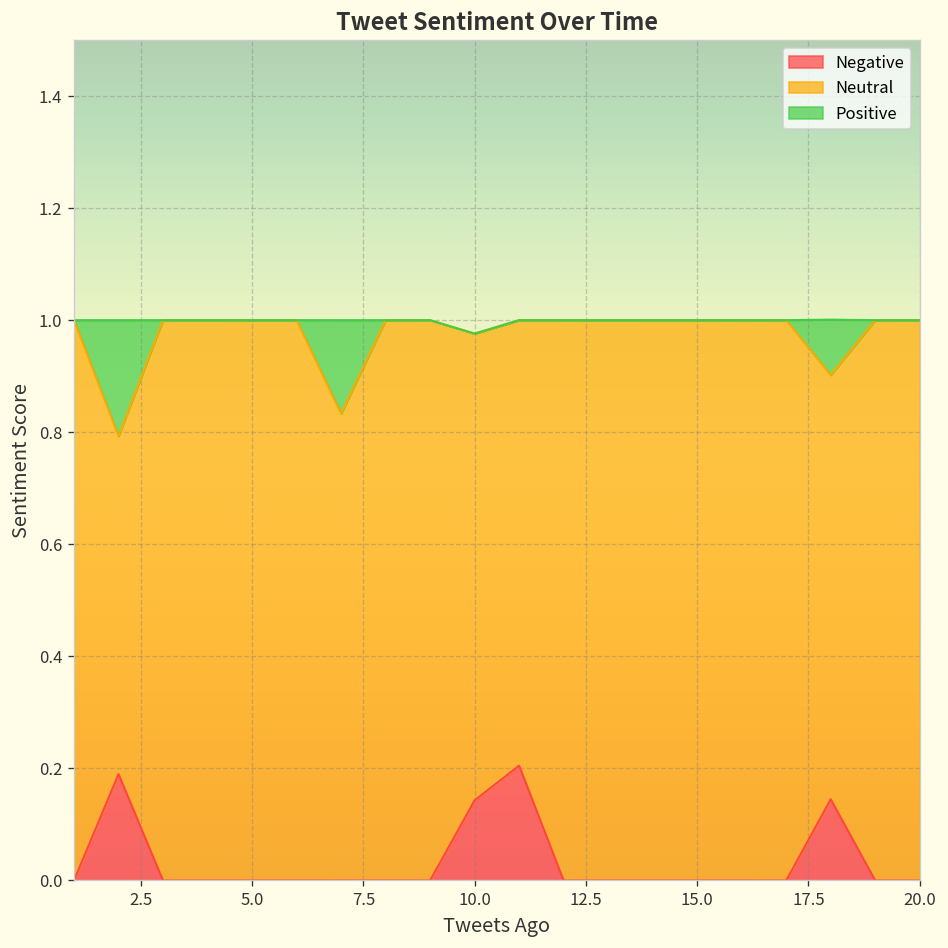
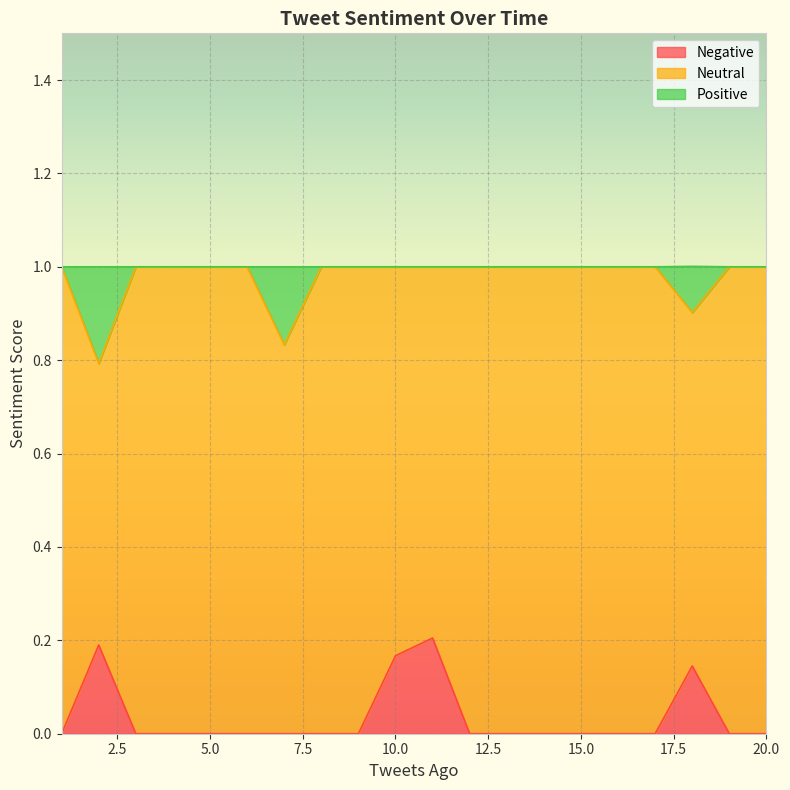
  {
    "Negative": {
      "5.0": 0.00,
-     "10.0": 0.14,
+     "10.0": 0.17,
      "15.0": 0.00,
      "20.0": 0.00
    }
  }
